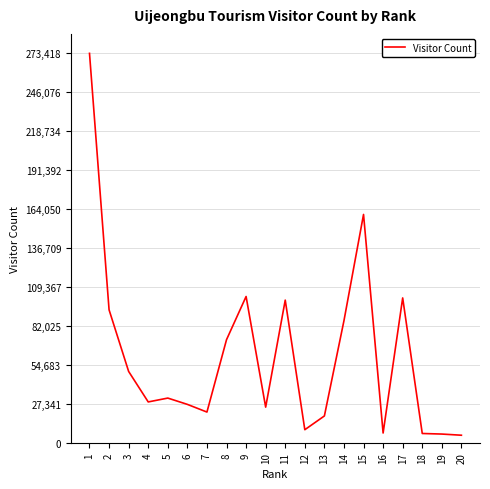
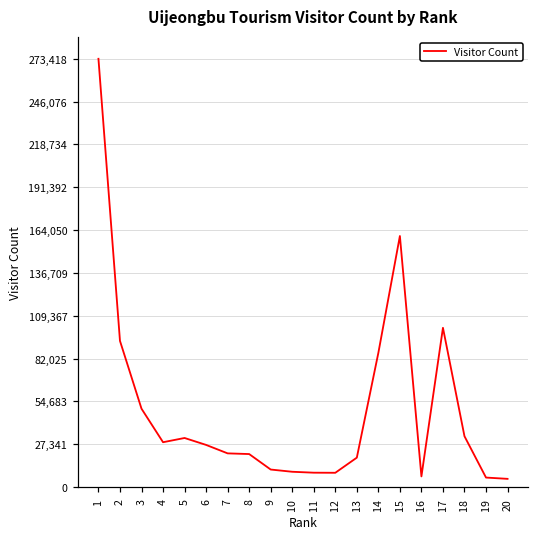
  {
    "1": "273,000",
    "2": "93,000",
    "3": "50,000",
    "4": "29,000",
    "5": "31,000",
    "6": "27,000",
    "7": "22,000",
-   "8": "72,000",
-   "9": "103,000",
-   "10": "25,000",
-   "11": "100,000",
+   "8": "21,000",
+   "9": "11,000",
+   "10": "10,000",
+   "11": "9,000",
    "12": "9,000",
    "13": "19,000",
    "14": "86,000",
    "15": "160,000",
    "16": "7,000",
    "17": "102,000",
-   "18": "6,000",
+   "18": "32,000",
    "19": "6,000",
    "20": "5,000"
  }
